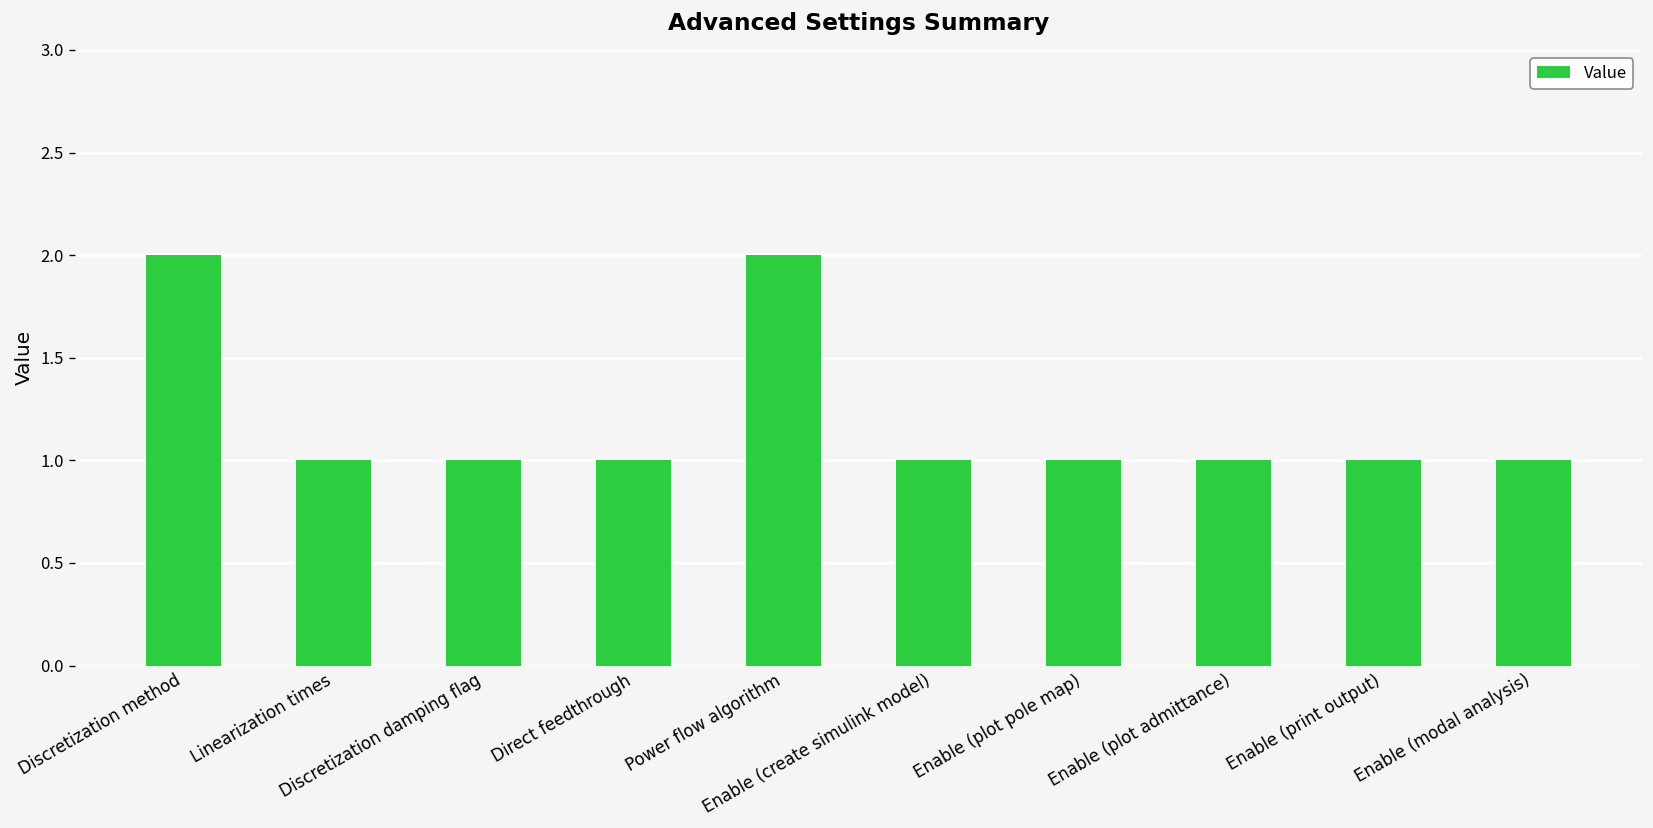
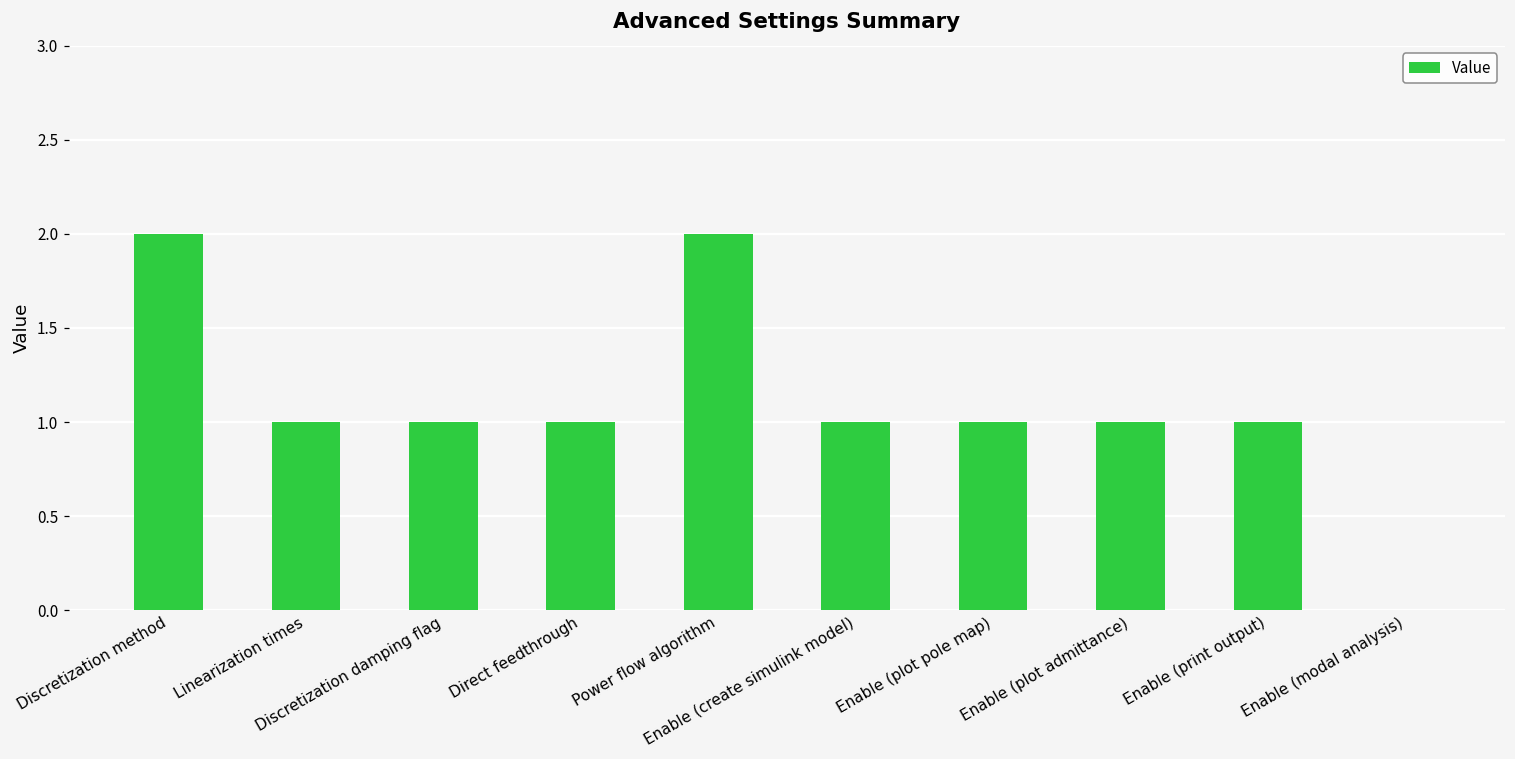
  {
    "Discretization method": 2,
    "Linearization times": 1,
    "Discretization damping flag": 1,
    "Direct feedthrough": 1,
    "Power flow algorithm": 2,
    "Enable (create simulink model)": 1,
    "Enable (plot pole map)": 1,
    "Enable (plot admittance)": 1,
    "Enable (print output)": 1,
-   "Enable (modal analysis)": 1
+   "Enable (modal analysis)": 0
  }
